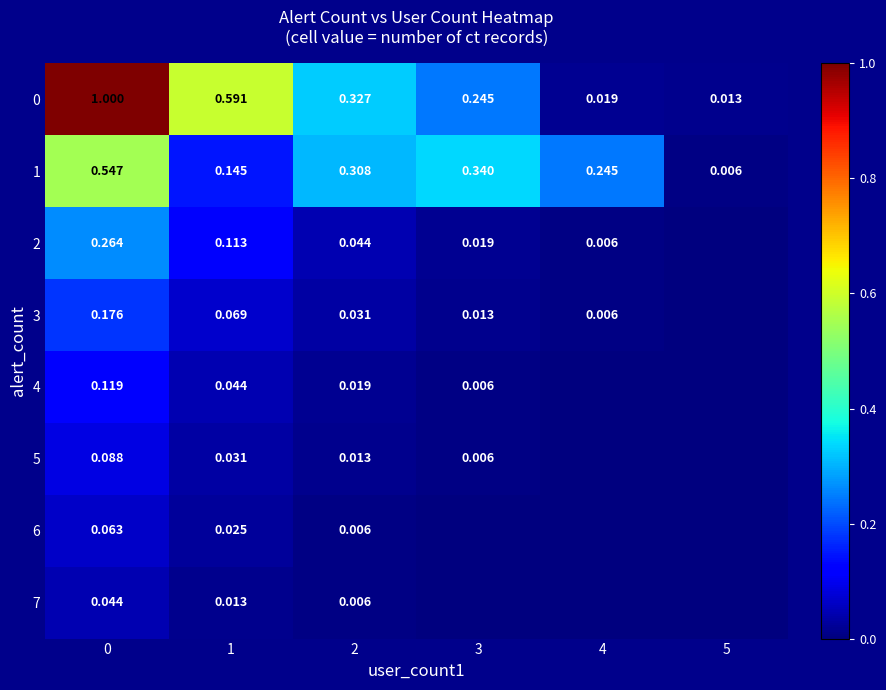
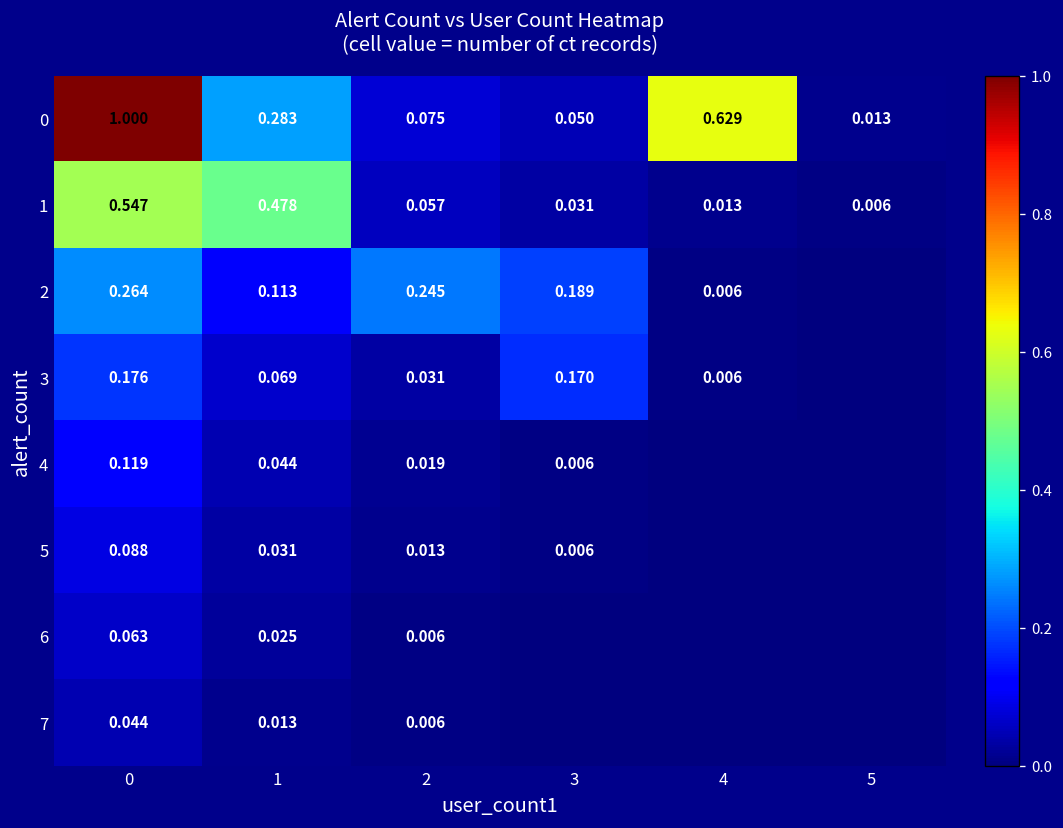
  {
    "0": {
      "0": 1.000,
-     "1": 0.591,
-     "2": 0.327,
-     "3": 0.245,
-     "4": 0.019,
+     "1": 0.283,
+     "2": 0.075,
+     "3": 0.050,
+     "4": 0.629,
      "5": 0.013
    },
    "1": {
      "0": 0.547,
-     "1": 0.145,
-     "2": 0.308,
-     "3": 0.340,
-     "4": 0.245,
+     "1": 0.478,
+     "2": 0.057,
+     "3": 0.031,
+     "4": 0.013,
      "5": 0.006
    },
    "2": {
      "0": 0.264,
      "1": 0.113,
-     "2": 0.044,
-     "3": 0.019,
+     "2": 0.245,
+     "3": 0.189,
      "4": 0.006
    },
    "3": {
      "0": 0.176,
      "1": 0.069,
      "2": 0.031,
-     "3": 0.013,
+     "3": 0.170,
      "4": 0.006
    },
    "4": {
      "0": 0.119,
      "1": 0.044,
      "2": 0.019,
      "3": 0.006
    },
    "5": {
      "0": 0.088,
      "1": 0.031,
      "2": 0.013,
      "3": 0.006
    },
    "6": {
      "0": 0.063,
      "1": 0.025,
      "2": 0.006
    },
    "7": {
      "0": 0.044,
      "1": 0.013,
      "2": 0.006
    }
  }
